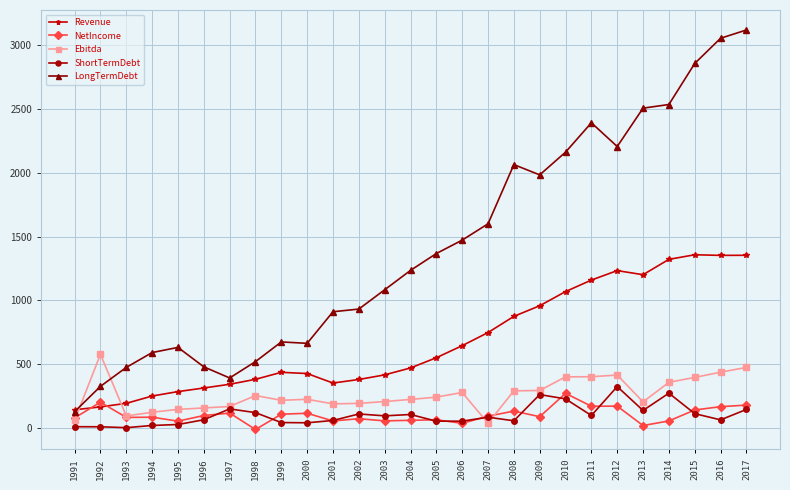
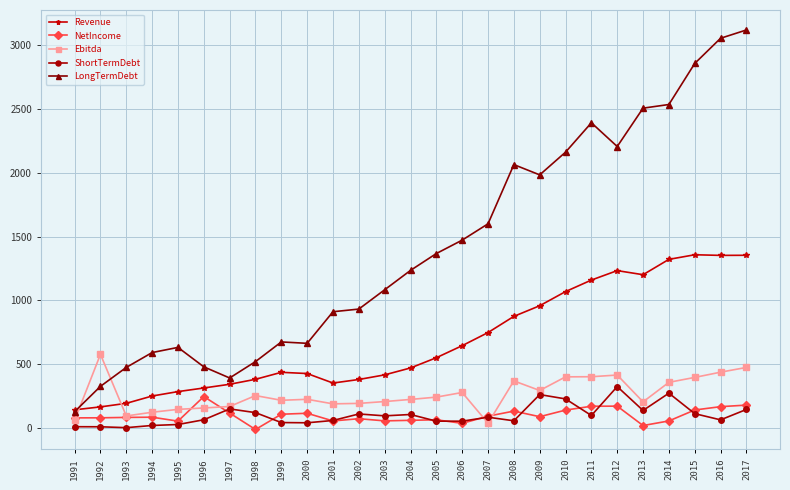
  {
    "NetIncome": {
-     "1992": 200,
+     "1992": 80,
      "1994": 90,
      "1995": 60,
-     "1996": 100,
+     "1996": 250,
      "1997": 120,
      "1998": -10,
      "1999": 110,
      "2000": 120,
      "2002": 70,
      "2003": 60,
      "2004": 60,
      "2008": 130,
      "2009": 90,
-     "2010": 270,
+     "2010": 140,
      "2011": 170,
      "2012": 170,
      "2013": 20,
      "2014": 60,
      "2015": 140,
      "2016": 170,
      "2017": 180
    },
    "Ebitda": {
      "1992": 580,
      "1994": 120,
      "1995": 150,
      "1996": 160,
      "1998": 260,
      "1999": 220,
      "2000": 230,
      "2001": 190,
      "2002": 190,
      "2003": 210,
      "2004": 220,
      "2005": 240,
      "2006": 280,
      "2007": 40,
-     "2008": 290,
+     "2008": 370,
      "2009": 290,
      "2010": 400,
      "2011": 400,
      "2012": 420,
      "2013": 210,
      "2014": 360,
      "2015": 400,
      "2016": 440,
      "2017": 480
    }
  }
